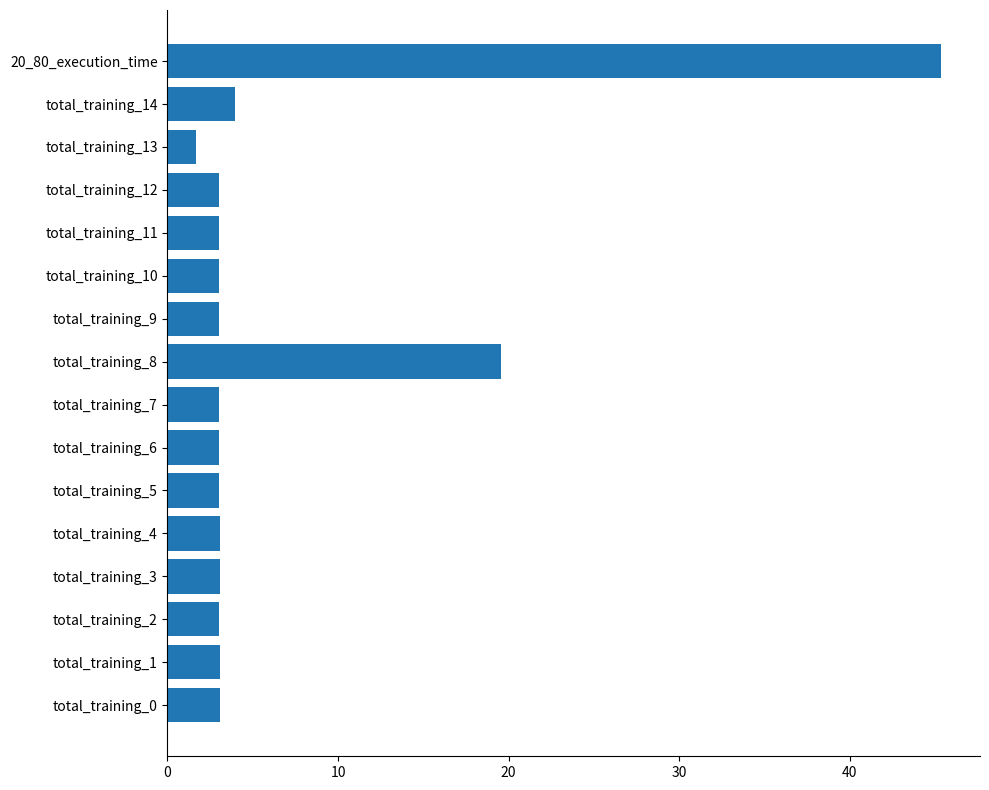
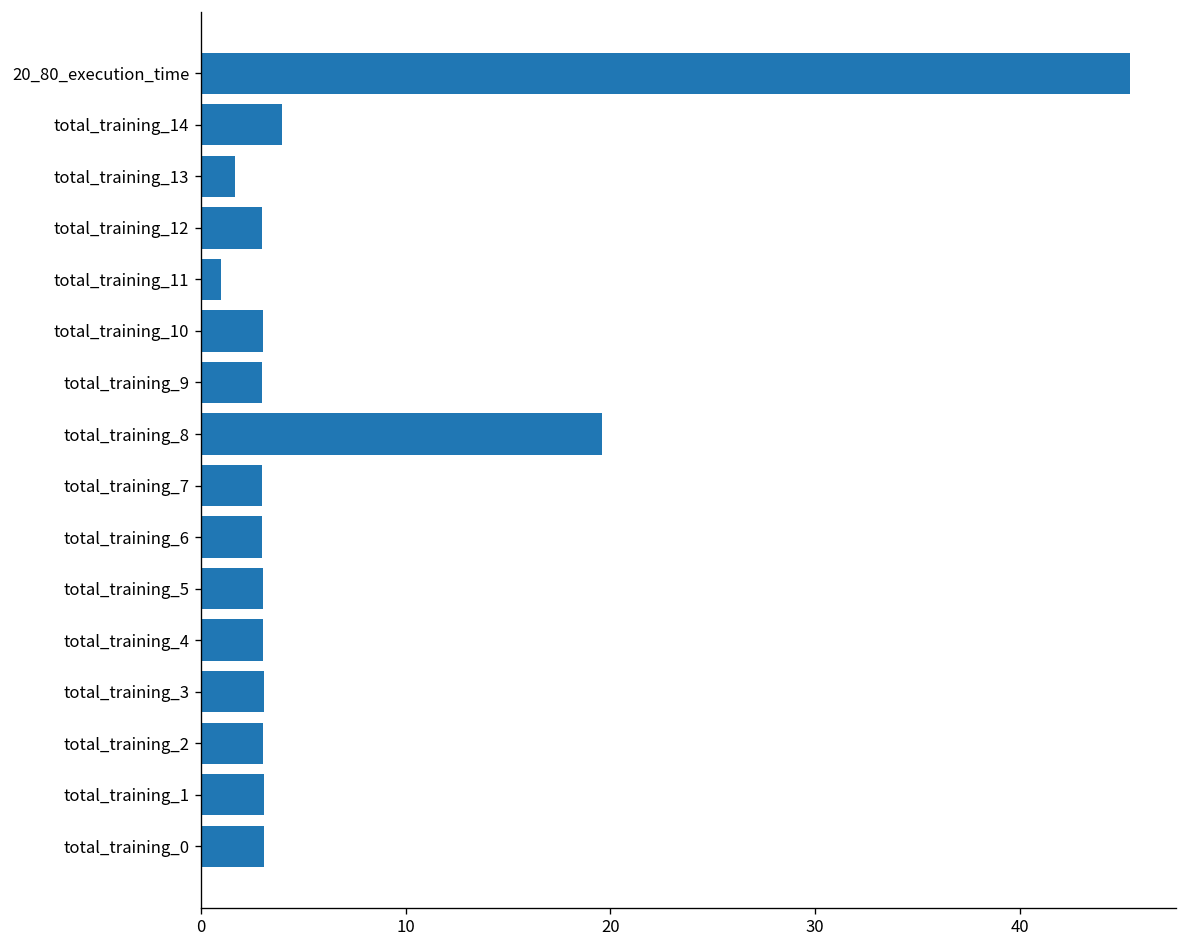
  {
    "20_80_execution_time": 45.4,
    "total_training_14": 4.0,
    "total_training_13": 1.7,
    "total_training_12": 3.0,
-   "total_training_11": 3.0,
+   "total_training_11": 1.0,
    "total_training_10": 3.0,
    "total_training_9": 3.0,
    "total_training_8": 19.6,
    "total_training_7": 3.0,
    "total_training_6": 3.0,
    "total_training_5": 3.0,
    "total_training_4": 3.1,
    "total_training_3": 3.1,
    "total_training_2": 3.0,
    "total_training_1": 3.1,
    "total_training_0": 3.1
  }
